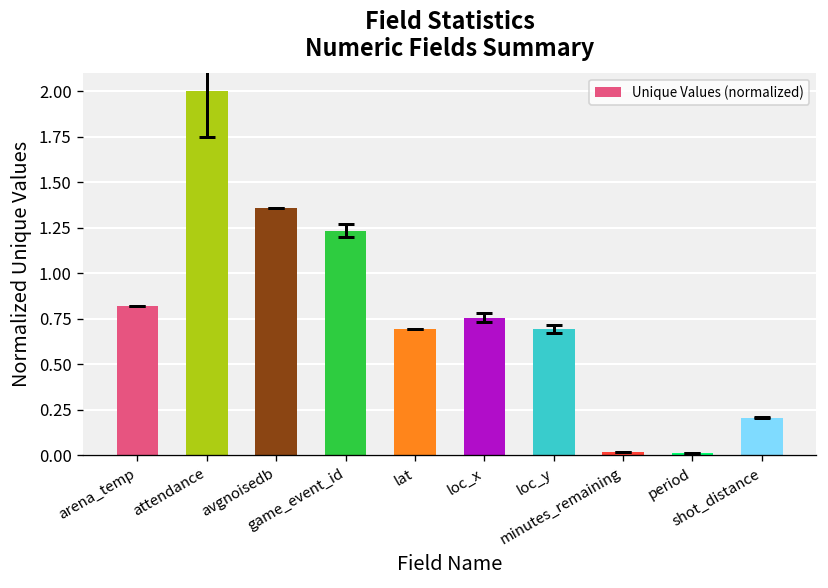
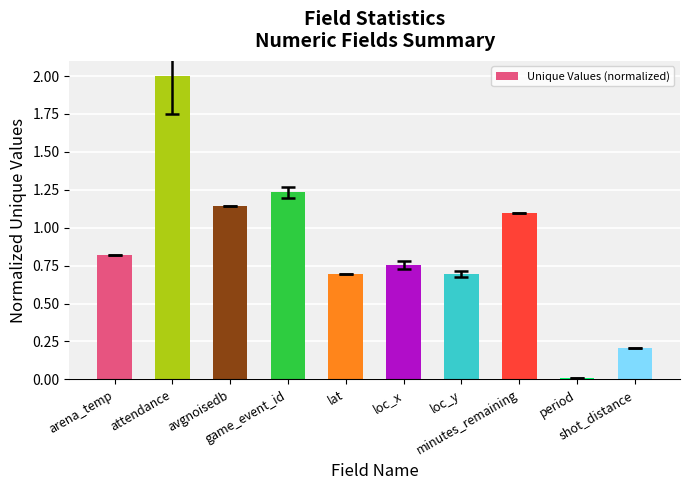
  {
    "Unique Values (normalized)": {
      "arena_temp": 0.82,
      "attendance": 2.00,
-     "avgnoisedb": 1.36,
+     "avgnoisedb": 1.14,
      "game_event_id": 1.23,
      "lat": 0.69,
      "loc_x": 0.76,
      "loc_y": 0.69,
-     "minutes_remaining": 0.02,
+     "minutes_remaining": 1.10,
      "shot_distance": 0.21
    }
  }
